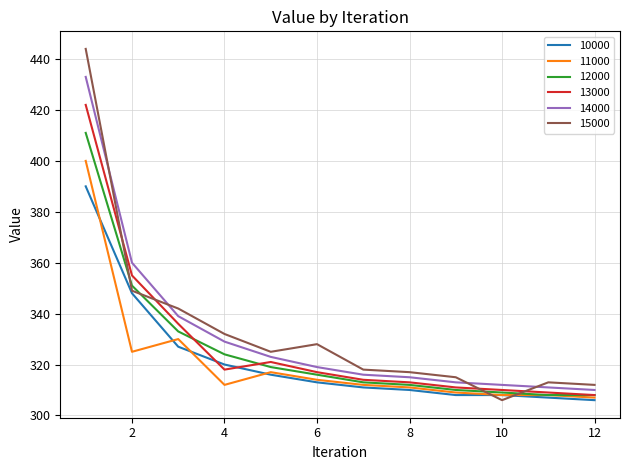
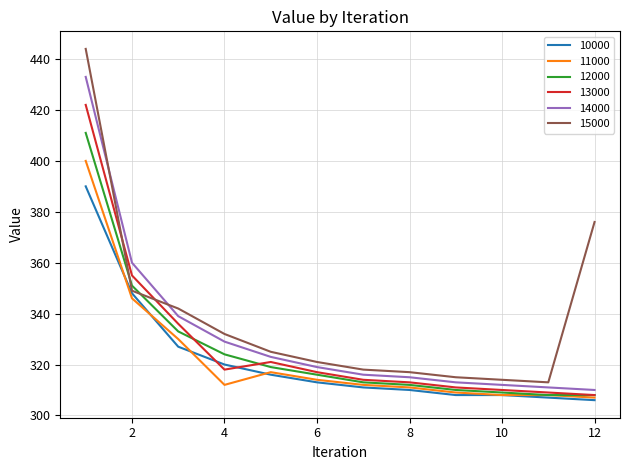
  {
    "10000": {
      "2": 348,
      "4": 320,
      "8": 310,
      "12": 306
    },
    "11000": {
-     "2": 325,
+     "2": 346,
      "4": 312
    },
    "12000": {
      "2": 351,
      "4": 324
    },
    "13000": {
      "2": 355,
      "4": 318,
      "8": 313
    },
    "14000": {
      "2": 360,
      "4": 329,
      "6": 319,
      "8": 315,
      "10": 312,
      "12": 310
    },
    "15000": {
      "2": 349,
      "4": 332,
-     "6": 328,
+     "6": 321,
      "8": 317,
-     "10": 306,
-     "12": 312
+     "10": 314,
+     "12": 376
    }
  }
